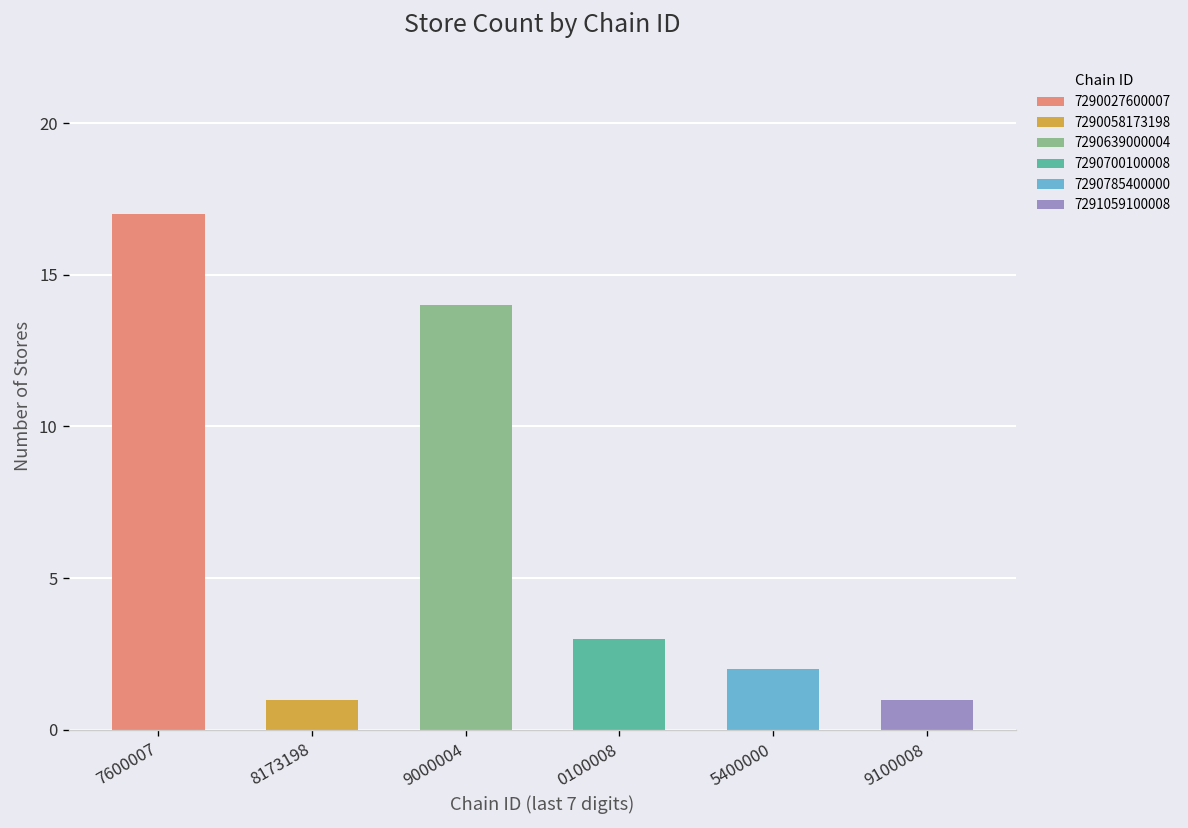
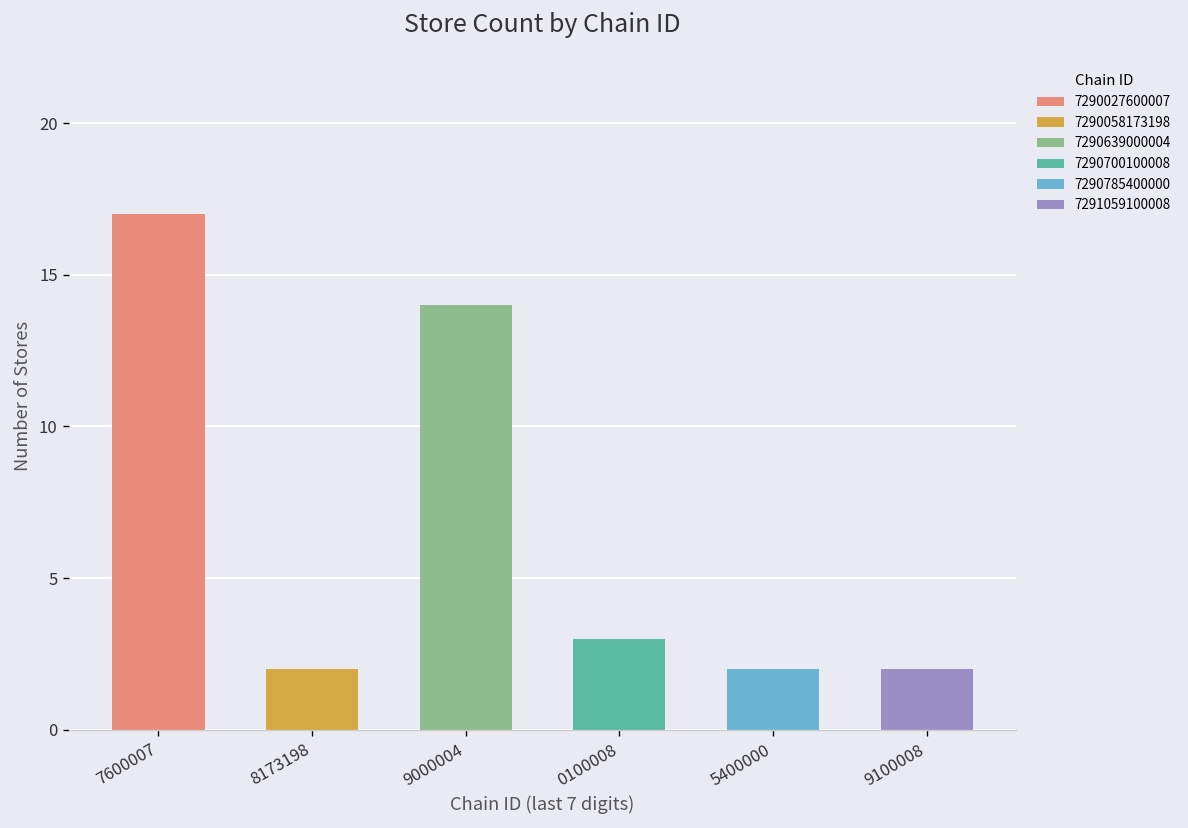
  {
    "7600007": 17,
-   "8173198": 1,
+   "8173198": 2,
    "9000004": 14,
    "0100008": 3,
    "5400000": 2,
-   "9100008": 1
+   "9100008": 2
  }
